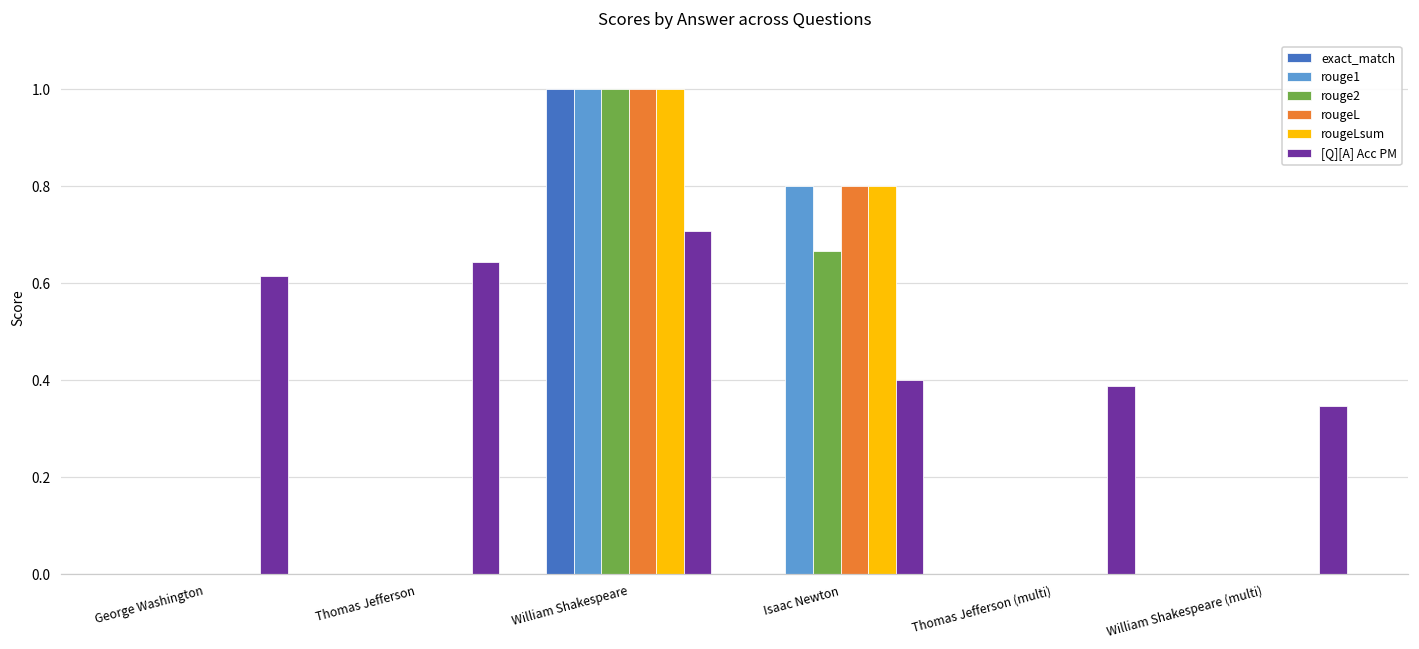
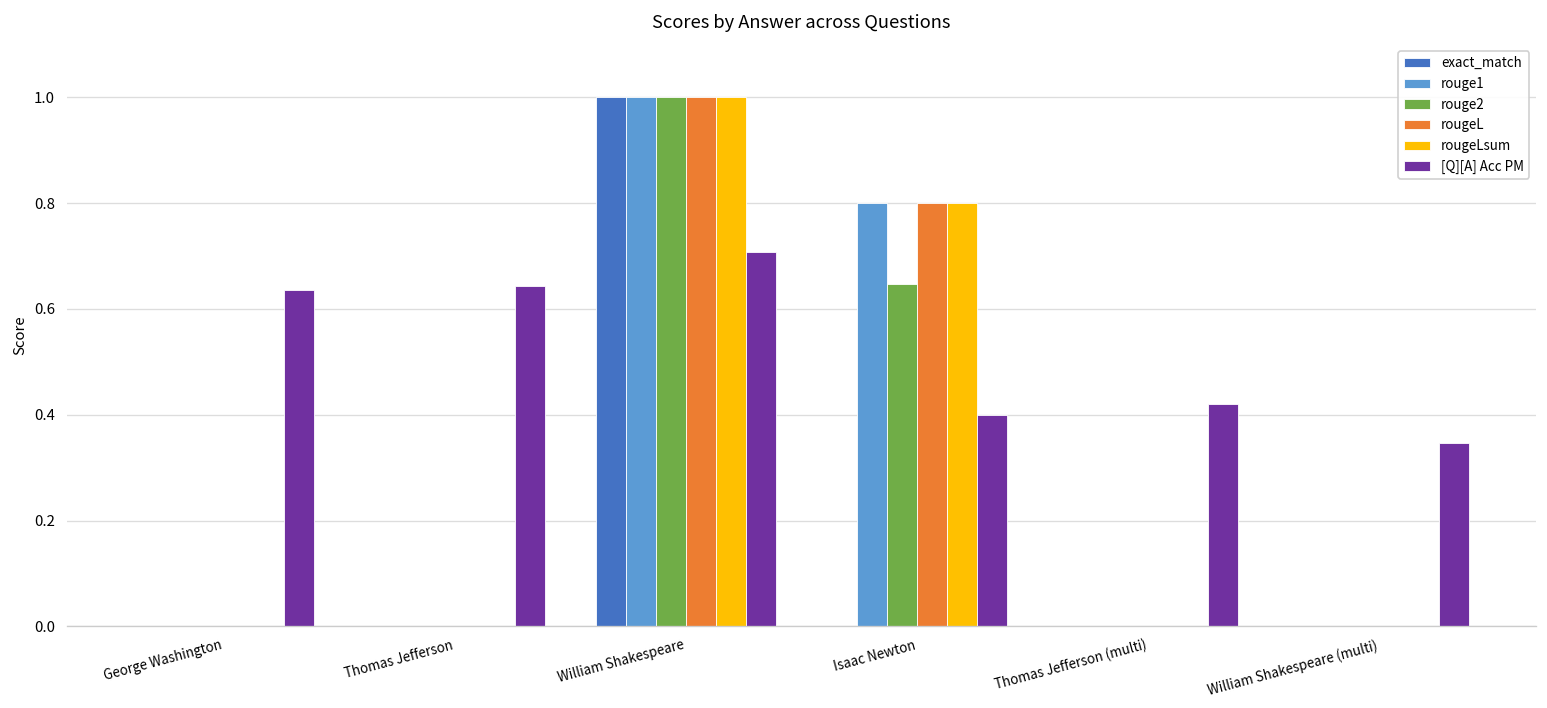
  {
    "rouge2": {
      "George Washington": 0.00,
      "Thomas Jefferson": 0.00,
      "William Shakespeare": 1.00,
-     "Isaac Newton": 0.67,
+     "Isaac Newton": 0.65,
      "Thomas Jefferson (multi)": 0.00,
      "William Shakespeare (multi)": 0.00
    },
    "rougeL": {
      "George Washington": 0.00,
      "Thomas Jefferson": 0.00,
      "William Shakespeare": 1.00,
      "Isaac Newton": 0.80,
      "Thomas Jefferson (multi)": 0.00,
      "William Shakespeare (multi)": 0.00
    },
    "rougeLsum": {
      "George Washington": 0.00,
      "Thomas Jefferson": 0.00,
      "William Shakespeare": 1.00,
      "Isaac Newton": 0.80,
      "Thomas Jefferson (multi)": 0.00,
      "William Shakespeare (multi)": 0.00
    },
    "[Q][A] Acc PM": {
-     "George Washington": 0.62,
+     "George Washington": 0.64,
      "Thomas Jefferson": 0.64,
      "William Shakespeare": 0.71,
      "Isaac Newton": 0.40,
-     "Thomas Jefferson (multi)": 0.39,
+     "Thomas Jefferson (multi)": 0.42,
      "William Shakespeare (multi)": 0.35
    }
  }
